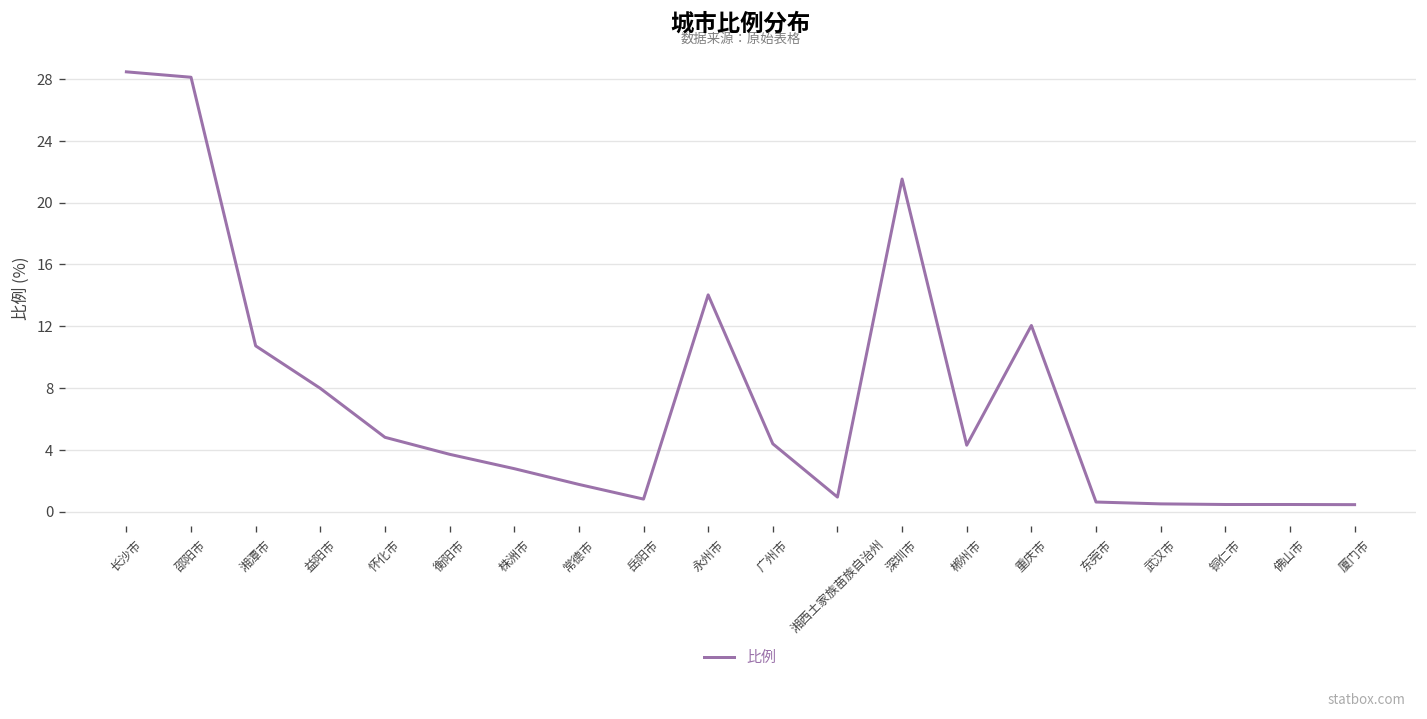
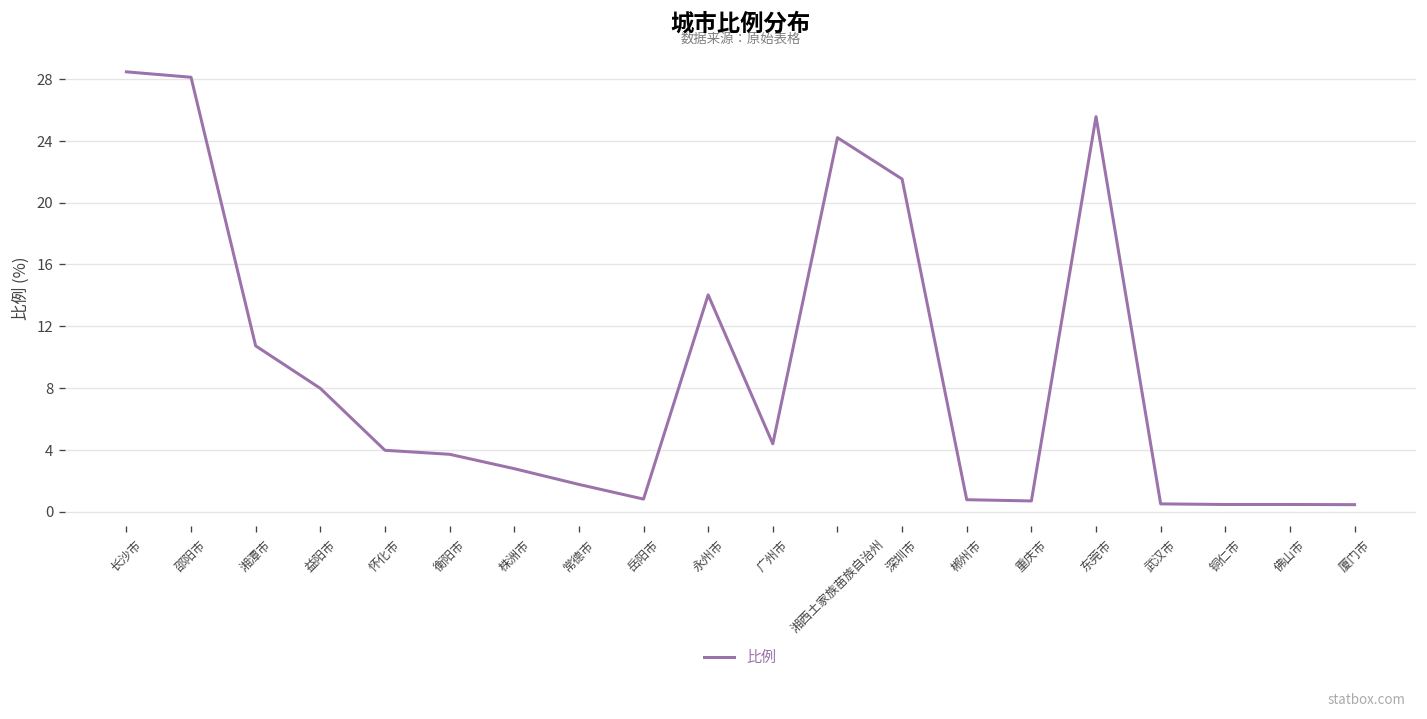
  {
    "长沙市": 28.5,
    "邵阳市": 28.1,
    "湘潭市": 10.7,
    "益阳市": 8.0,
-   "怀化市": 4.8,
+   "怀化市": 4.0,
    "衡阳市": 3.7,
    "株洲市": 2.8,
    "常德市": 1.8,
    "岳阳市": 0.8,
    "永州市": 14.0,
    "广州市": 4.4,
-   "湘西土家族苗族自治州": 0.9,
+   "湘西土家族苗族自治州": 24.2,
    "深圳市": 21.5,
-   "郴州市": 4.3,
-   "重庆市": 12.1,
-   "东莞市": 0.6,
+   "郴州市": 0.8,
+   "重庆市": 0.7,
+   "东莞市": 25.6,
    "武汉市": 0.5,
    "铜仁市": 0.5,
    "佛山市": 0.5,
    "厦门市": 0.5
  }
